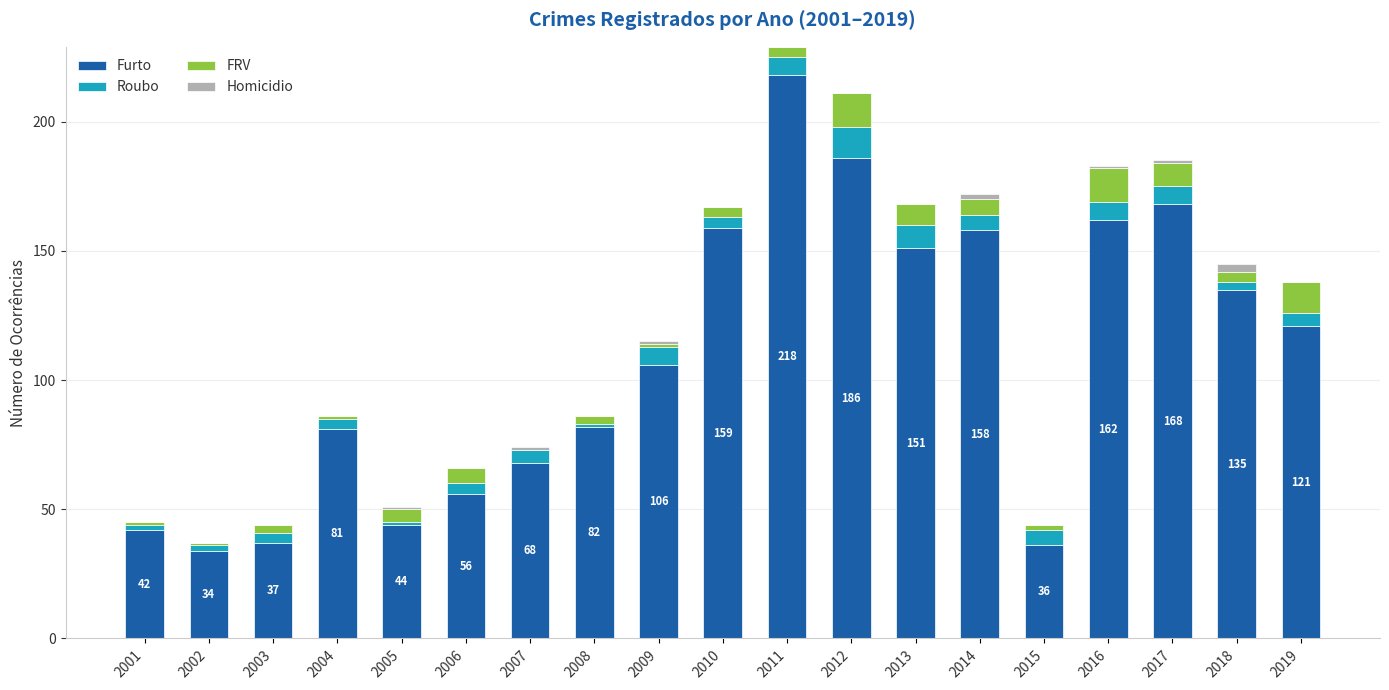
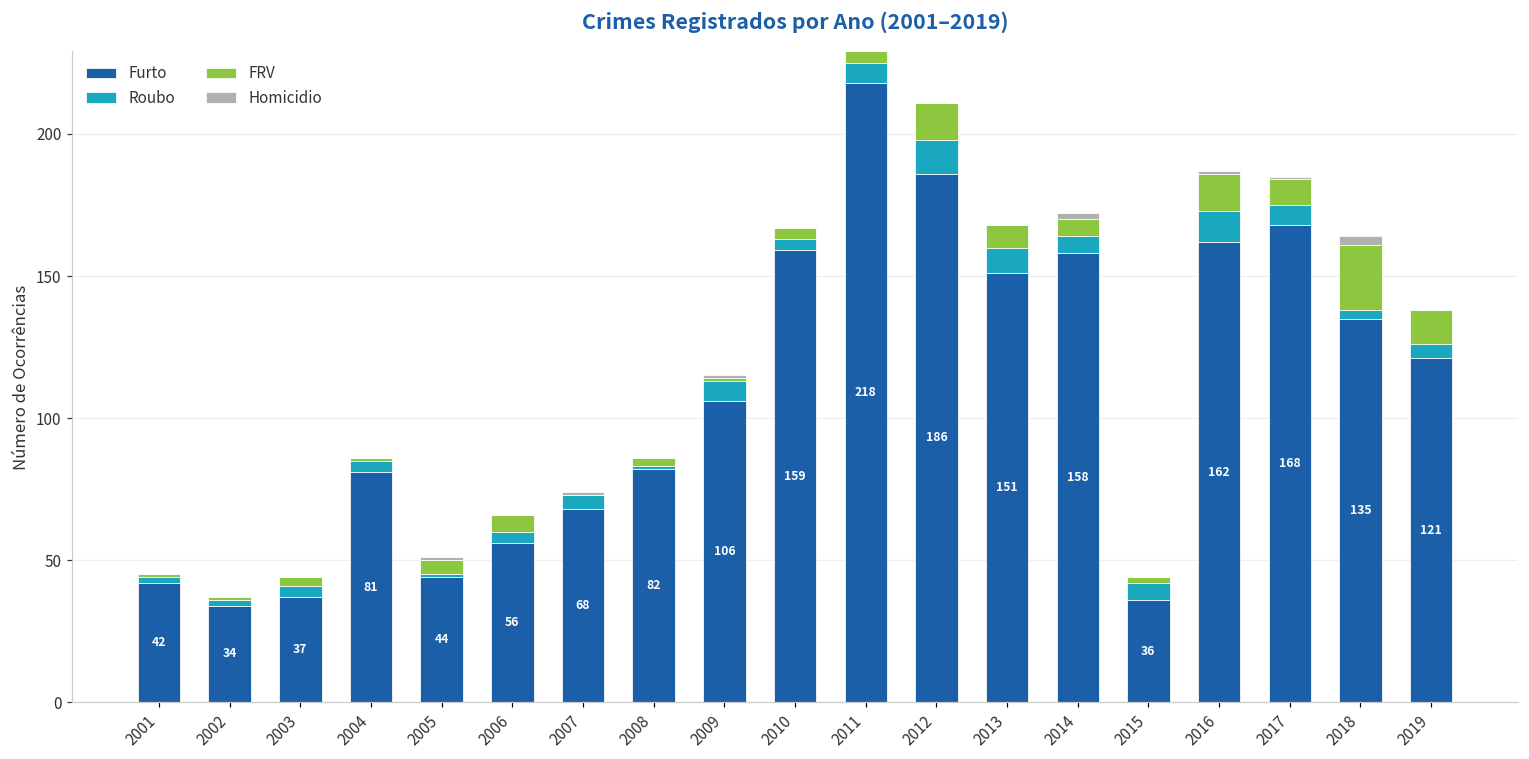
  {
    "Furto": {
      "2001": 42,
      "2002": 34,
      "2003": 37,
      "2004": 81,
      "2005": 44,
      "2006": 56,
      "2007": 68,
      "2008": 82,
      "2009": 106,
      "2010": 159,
      "2011": 218,
      "2012": 186,
      "2013": 151,
      "2014": 158,
      "2015": 36,
      "2016": 162,
      "2017": 168,
      "2018": 135,
      "2019": 121
    },
    "Roubo": {
      "2001": 2,
      "2002": 2,
      "2003": 4,
      "2004": 4,
      "2005": 1,
      "2006": 4,
      "2007": 5,
      "2008": 1,
      "2009": 7,
      "2010": 4,
      "2011": 7,
      "2012": 12,
      "2013": 9,
      "2014": 6,
      "2015": 6,
-     "2016": 7,
+     "2016": 11,
      "2017": 7,
      "2018": 3,
      "2019": 5
    },
    "FRV": {
      "2001": 1,
      "2002": 1,
      "2003": 3,
      "2004": 1,
      "2005": 5,
      "2006": 6,
      "2007": 0,
      "2008": 3,
      "2009": 1,
      "2010": 4,
      "2011": 4,
      "2012": 13,
      "2013": 8,
      "2014": 6,
      "2015": 2,
      "2016": 13,
      "2017": 9,
-     "2018": 4,
+     "2018": 23,
      "2019": 12
    },
    "Homicidio": {
      "2001": 0,
      "2002": 0,
      "2003": 0,
      "2004": 0,
      "2005": 1,
      "2006": 0,
      "2007": 1,
      "2008": 0,
      "2009": 1,
      "2010": 0,
      "2011": 0,
      "2012": 0,
      "2013": 0,
      "2014": 2,
      "2015": 0,
      "2016": 1,
      "2017": 1,
      "2018": 3,
      "2019": 0
    }
  }
